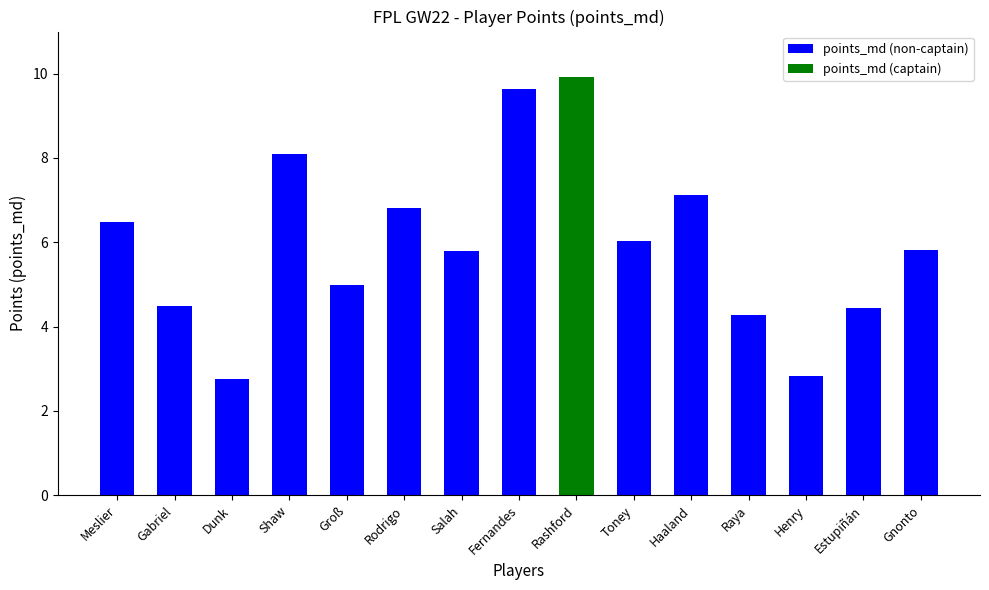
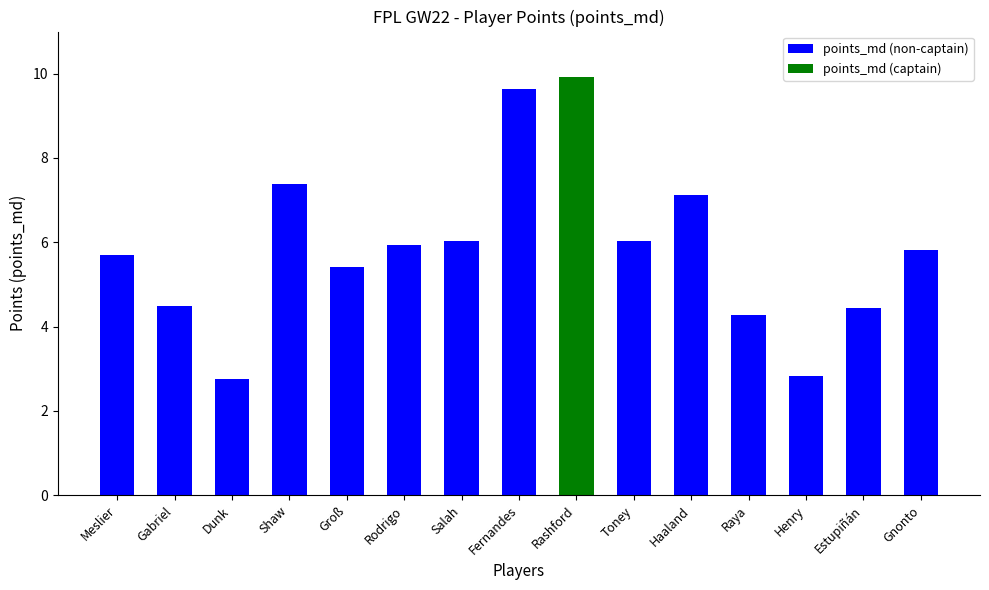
  {
-   "Meslier": 6.5,
+   "Meslier": 5.7,
    "Gabriel": 4.5,
    "Dunk": 2.8,
-   "Shaw": 8.1,
-   "Groß": 5.0,
-   "Rodrigo": 6.8,
-   "Salah": 5.8,
+   "Shaw": 7.4,
+   "Groß": 5.4,
+   "Rodrigo": 5.9,
+   "Salah": 6.0,
    "Fernandes": 9.6,
    "Rashford": 9.9,
    "Toney": 6.0,
    "Haaland": 7.1,
    "Raya": 4.3,
    "Henry": 2.8,
    "Estupiñán": 4.5,
    "Gnonto": 5.8
  }
